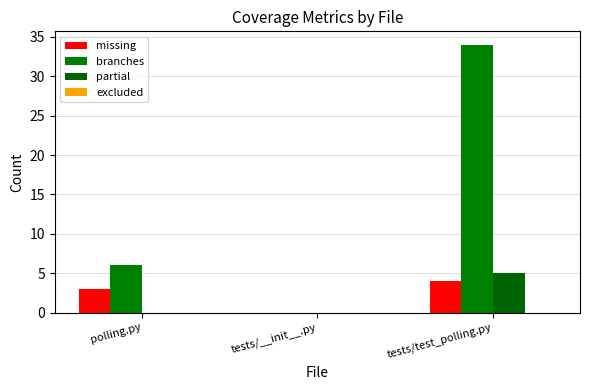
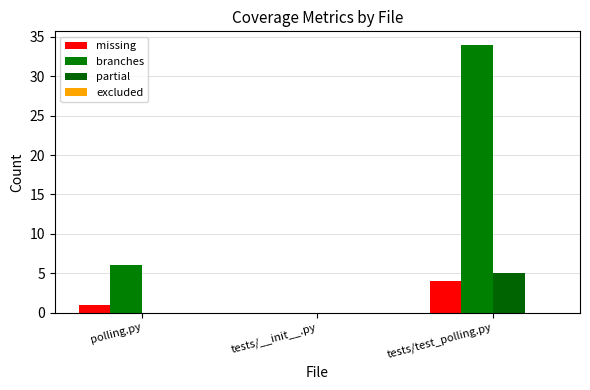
  {
    "missing": {
-     "polling.py": 3,
+     "polling.py": 1,
      "tests/__init__.py": 0,
      "tests/test_polling.py": 4
    },
    "excluded": {
      "polling.py": 0,
      "tests/__init__.py": 0,
      "tests/test_polling.py": 0
    }
  }
